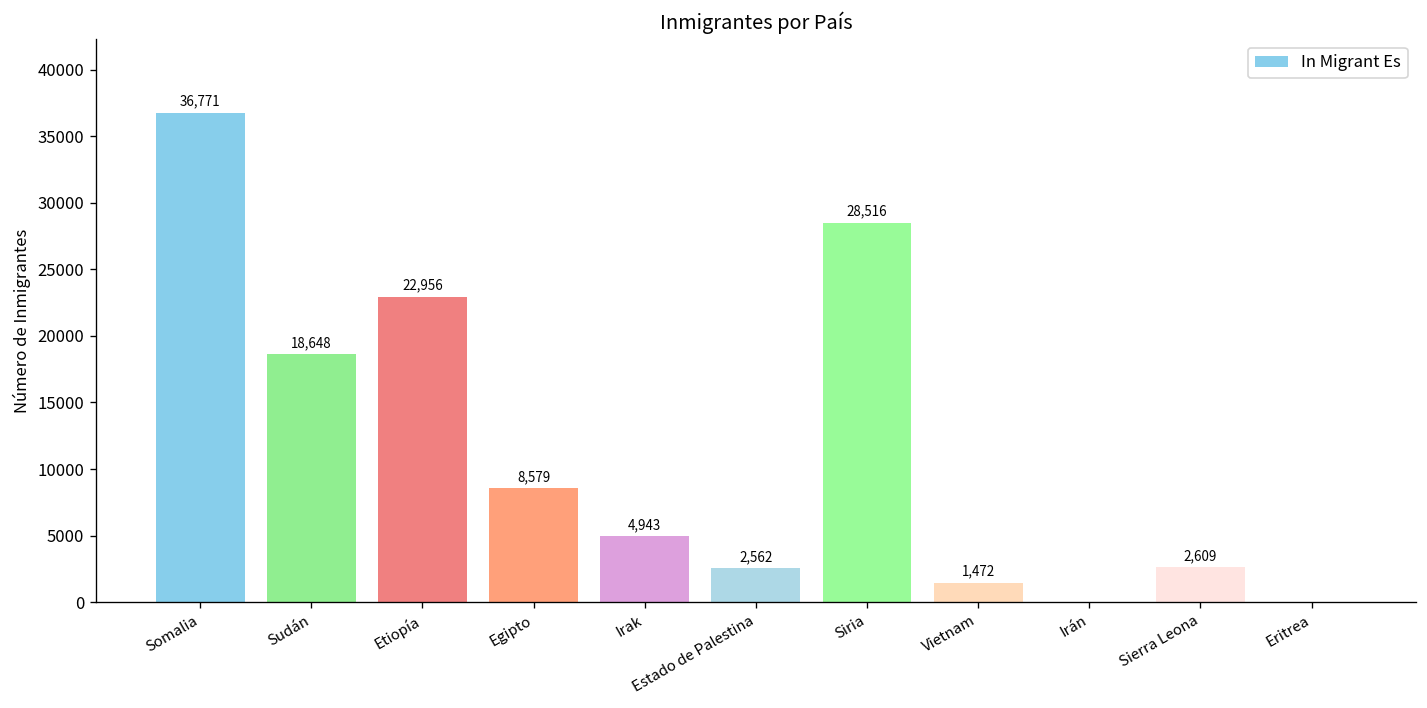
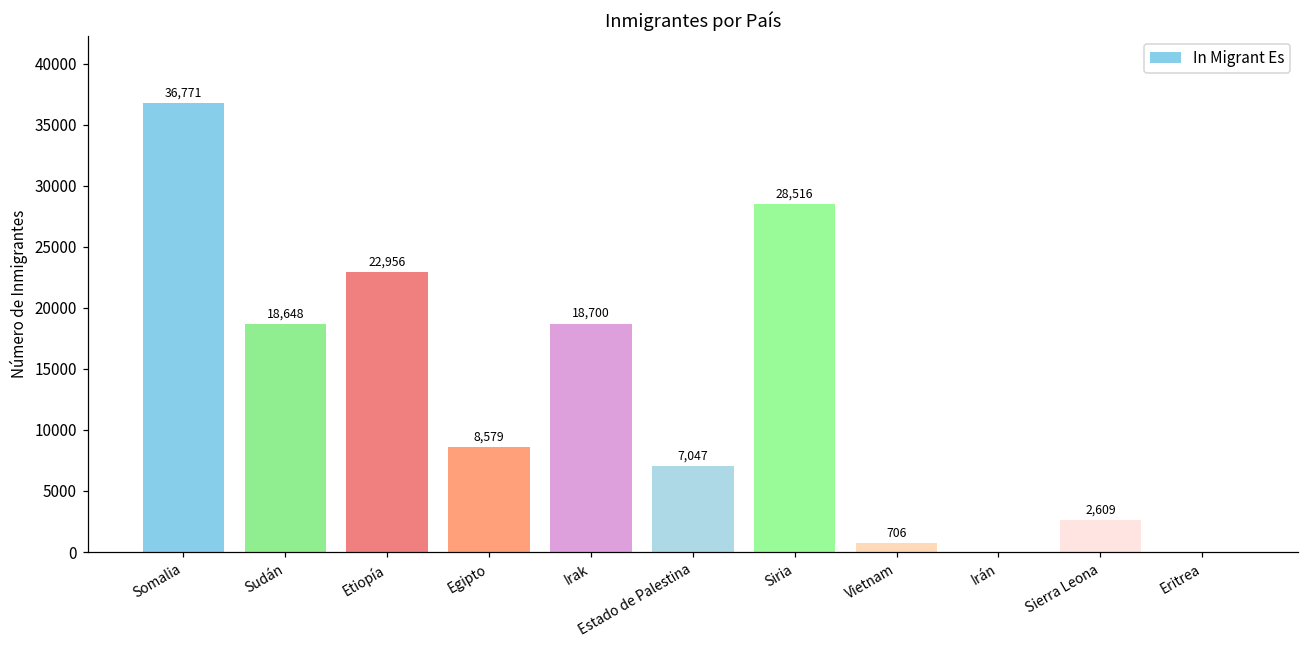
  {
    "Somalia": "36,771",
    "Sudán": "18,648",
    "Etiopía": "22,956",
    "Egipto": "8,579",
-   "Irak": "4,943",
-   "Estado de Palestina": "2,562",
+   "Irak": "18,700",
+   "Estado de Palestina": "7,047",
    "Siria": "28,516",
-   "Vietnam": "1,472",
+   "Vietnam": "706",
    "Sierra Leona": "2,609"
  }
